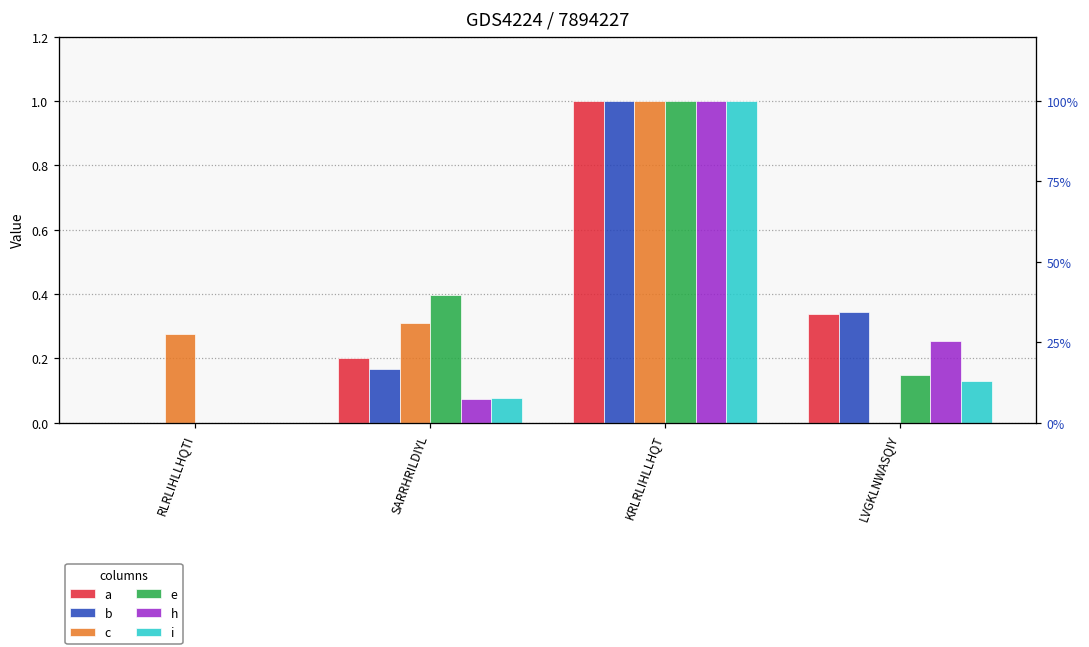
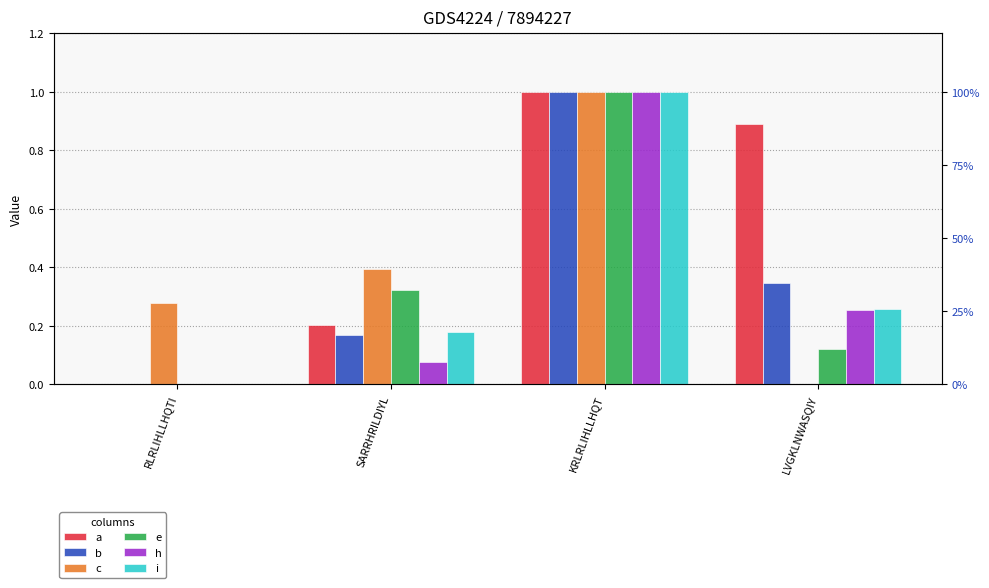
  {
    "a": {
      "RLRLIHLLHQTI": 0.00,
      "SARRHRILDIYL": 0.20,
      "KRLRLIHLLHQT": 1.00,
-     "LVGKLNWASQIY": 0.34
+     "LVGKLNWASQIY": 0.89
    },
    "b": {
      "RLRLIHLLHQTI": 0.00,
      "SARRHRILDIYL": 0.17,
      "KRLRLIHLLHQT": 1.00,
      "LVGKLNWASQIY": 0.34
    },
    "c": {
      "RLRLIHLLHQTI": 0.28,
-     "SARRHRILDIYL": 0.31,
+     "SARRHRILDIYL": 0.39,
      "KRLRLIHLLHQT": 1.00,
      "LVGKLNWASQIY": 0.00
    },
    "e": {
      "RLRLIHLLHQTI": 0.00,
-     "SARRHRILDIYL": 0.40,
+     "SARRHRILDIYL": 0.32,
      "KRLRLIHLLHQT": 1.00,
-     "LVGKLNWASQIY": 0.15
+     "LVGKLNWASQIY": 0.12
    },
    "h": {
      "RLRLIHLLHQTI": 0.00,
      "SARRHRILDIYL": 0.07,
      "KRLRLIHLLHQT": 1.00,
      "LVGKLNWASQIY": 0.25
    },
    "i": {
      "RLRLIHLLHQTI": 0.00,
-     "SARRHRILDIYL": 0.08,
+     "SARRHRILDIYL": 0.18,
      "KRLRLIHLLHQT": 1.00,
-     "LVGKLNWASQIY": 0.13
+     "LVGKLNWASQIY": 0.26
    }
  }
